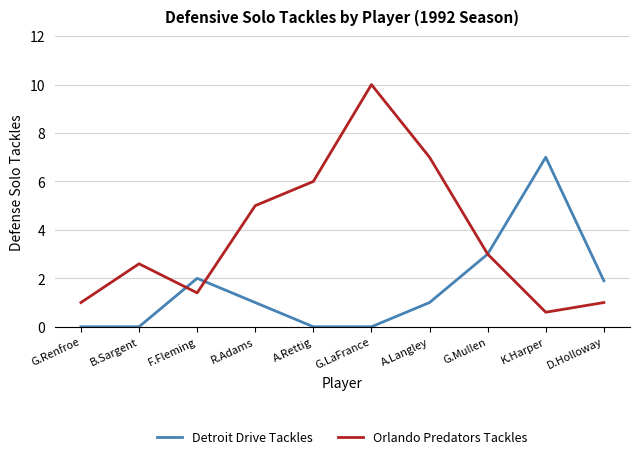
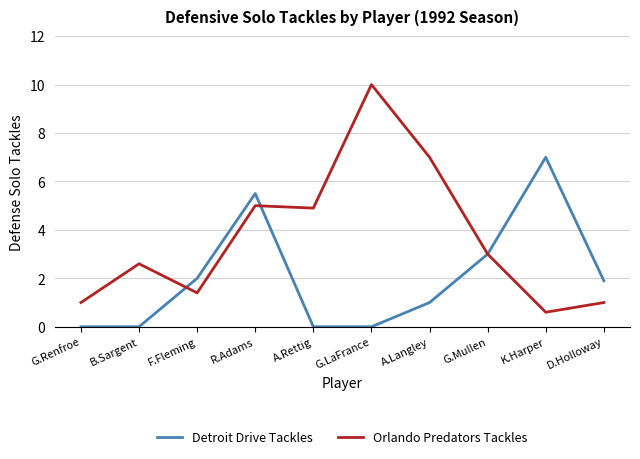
  {
    "Detroit Drive Tackles": {
      "G.Renfroe": 0.0,
      "B.Sargent": 0.0,
      "F.Fleming": 2.0,
-     "R.Adams": 1.0,
+     "R.Adams": 5.5,
      "A.Rettig": 0.0,
      "G.LaFrance": 0.0,
      "A.Langley": 1.0,
      "K.Harper": 7.0,
      "D.Holloway": 1.9
    },
    "Orlando Predators Tackles": {
      "G.Renfroe": 1.0,
      "B.Sargent": 2.6,
      "F.Fleming": 1.4,
      "R.Adams": 5.0,
-     "A.Rettig": 6.0,
+     "A.Rettig": 4.9,
      "G.LaFrance": 10.0,
      "A.Langley": 7.0,
      "K.Harper": 0.6,
      "D.Holloway": 1.0
    }
  }
